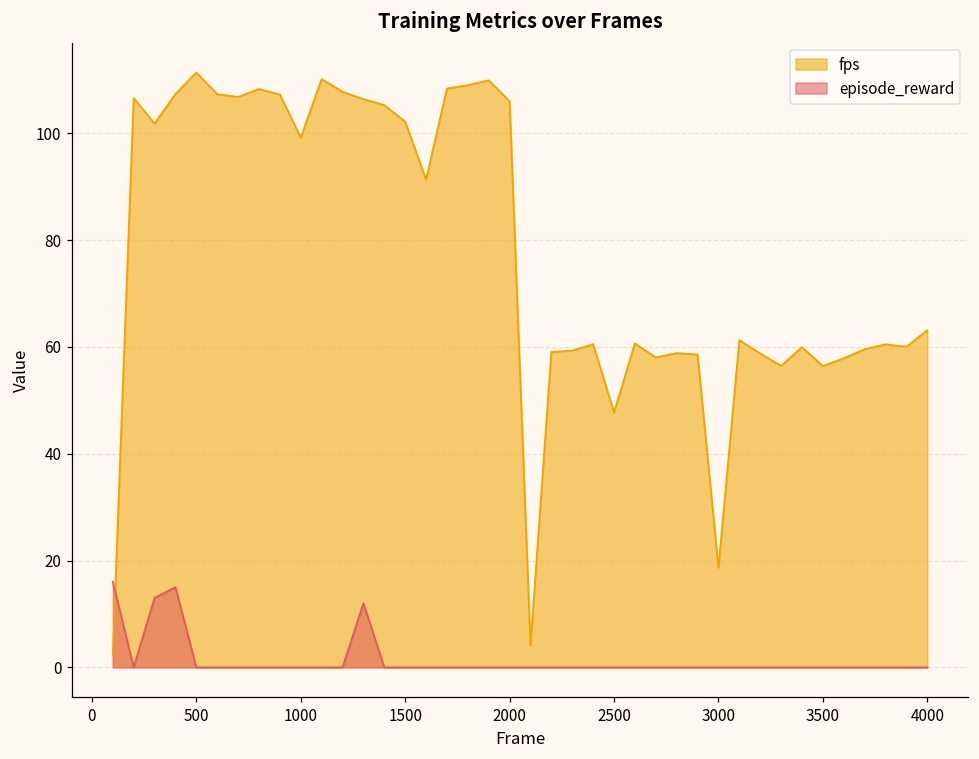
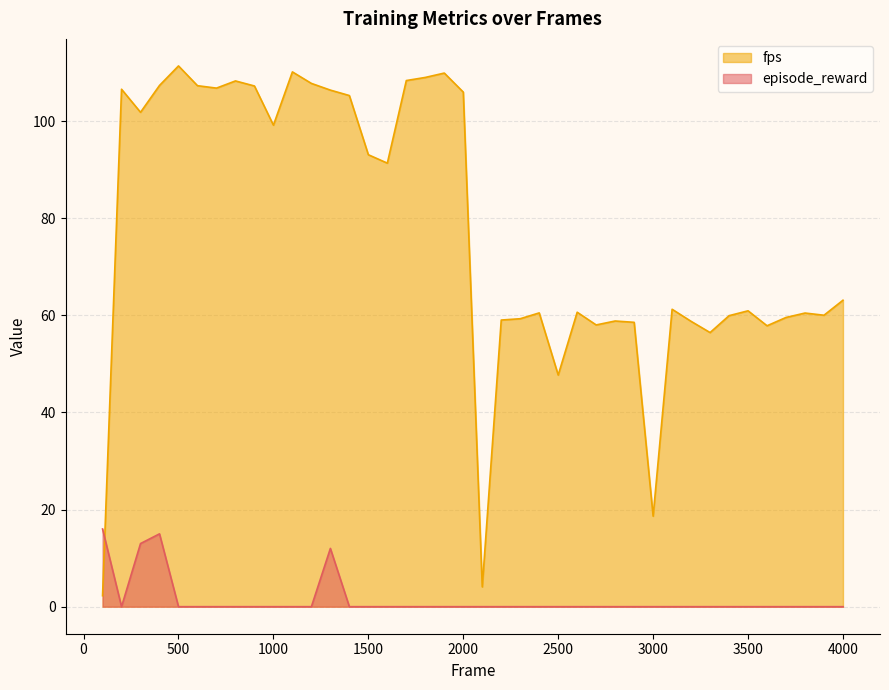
  {
    "fps": {
      "500": 111,
      "1000": 99,
-     "1500": 102,
+     "1500": 93,
      "2000": 106,
      "2500": 48,
      "3000": 19,
-     "3500": 56,
+     "3500": 61,
      "4000": 63
    },
    "episode_reward": {
      "500": 0,
      "1000": 0,
      "1500": 0,
      "2000": 0,
      "2500": 0,
      "3000": 0,
      "3500": 0,
      "4000": 0
    }
  }
